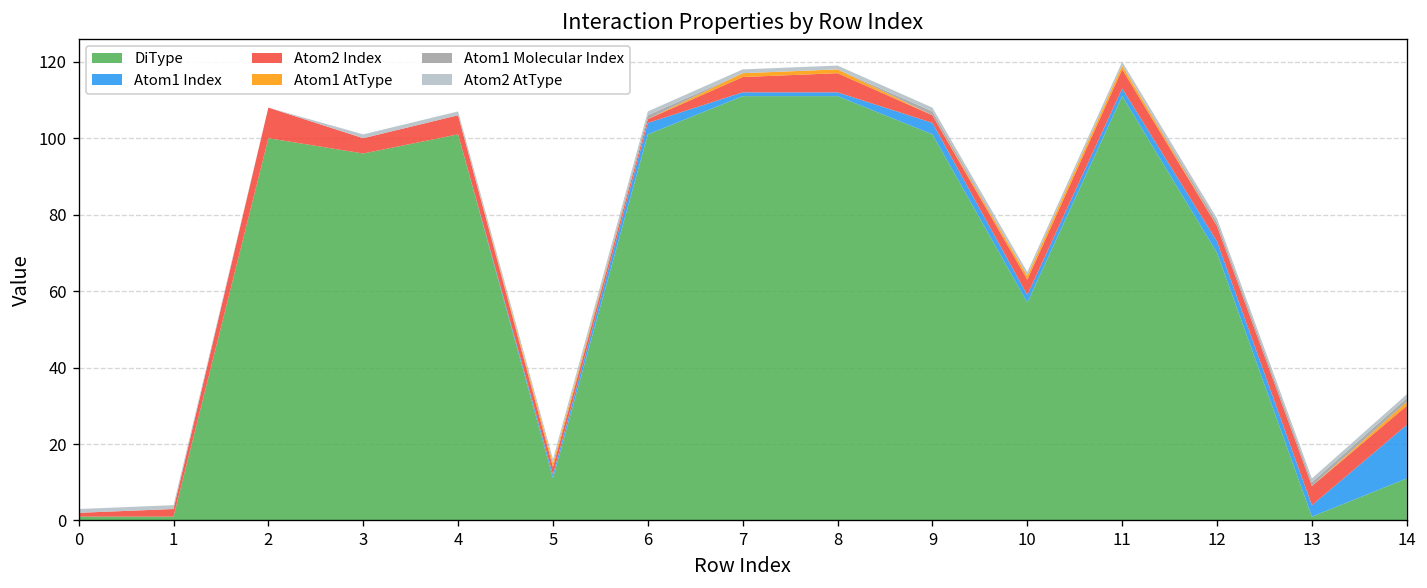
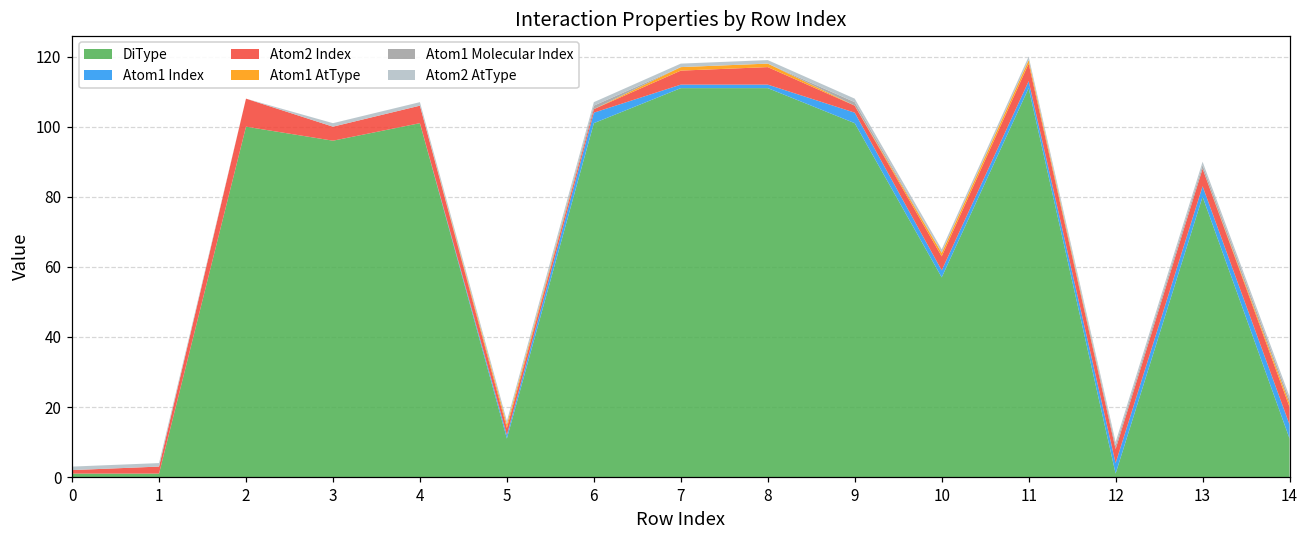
  {
    "DiType": {
      "5": 11,
      "6": 101,
      "7": 111,
      "8": 111,
      "9": 101,
      "10": 57,
      "11": 111,
-     "12": 70,
-     "13": 1,
+     "12": 1,
+     "13": 80,
      "14": 11
    },
    "Atom1 Index": {
      "5": 1,
      "6": 3,
      "7": 1,
      "8": 1,
      "9": 3,
      "10": 2,
      "11": 2,
      "12": 3,
      "13": 3,
-     "14": 14
+     "14": 4
    },
    "Atom2 Index": {
      "5": 2,
      "7": 4,
      "8": 5,
      "10": 4,
      "11": 5,
      "14": 5
    },
    "Atom1 AtType": {
      "14": 1
    }
  }
